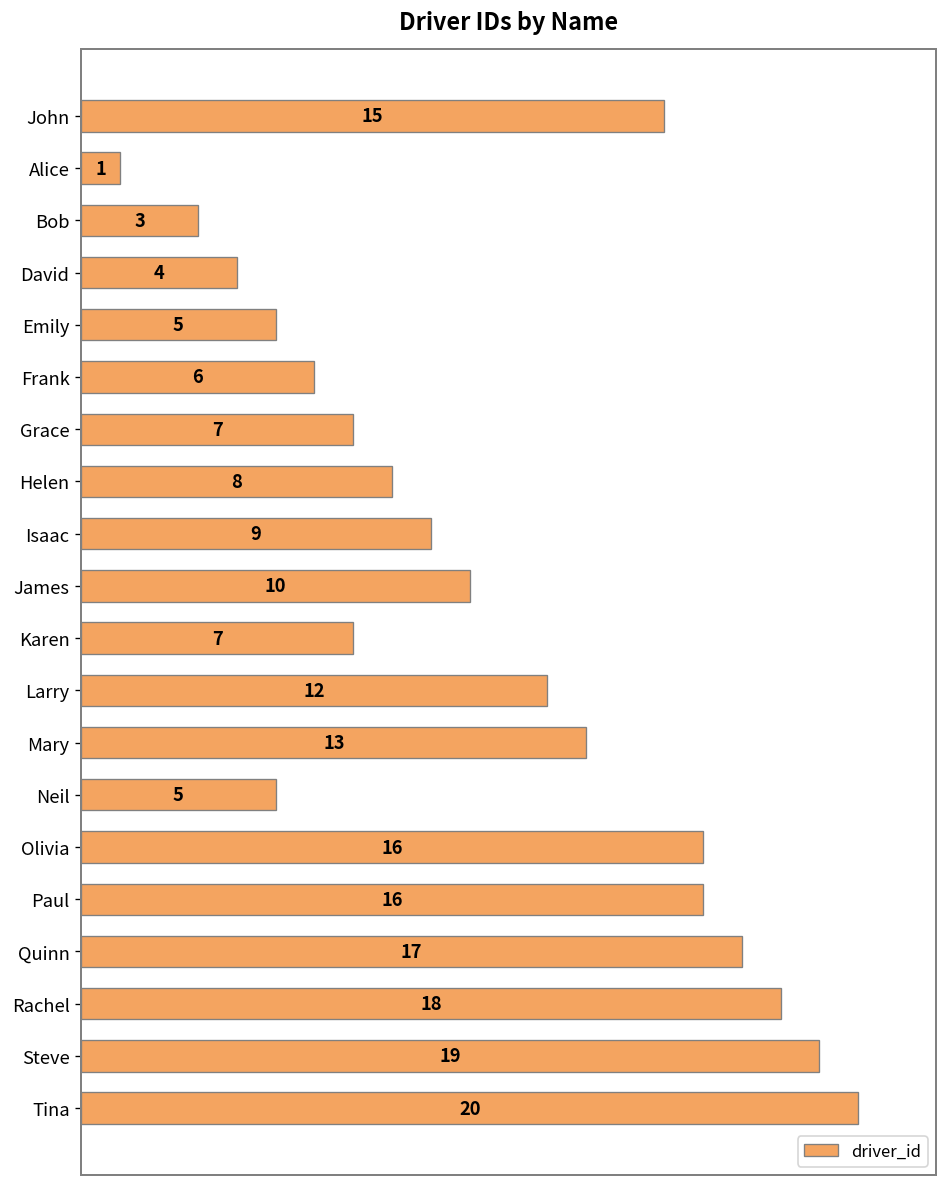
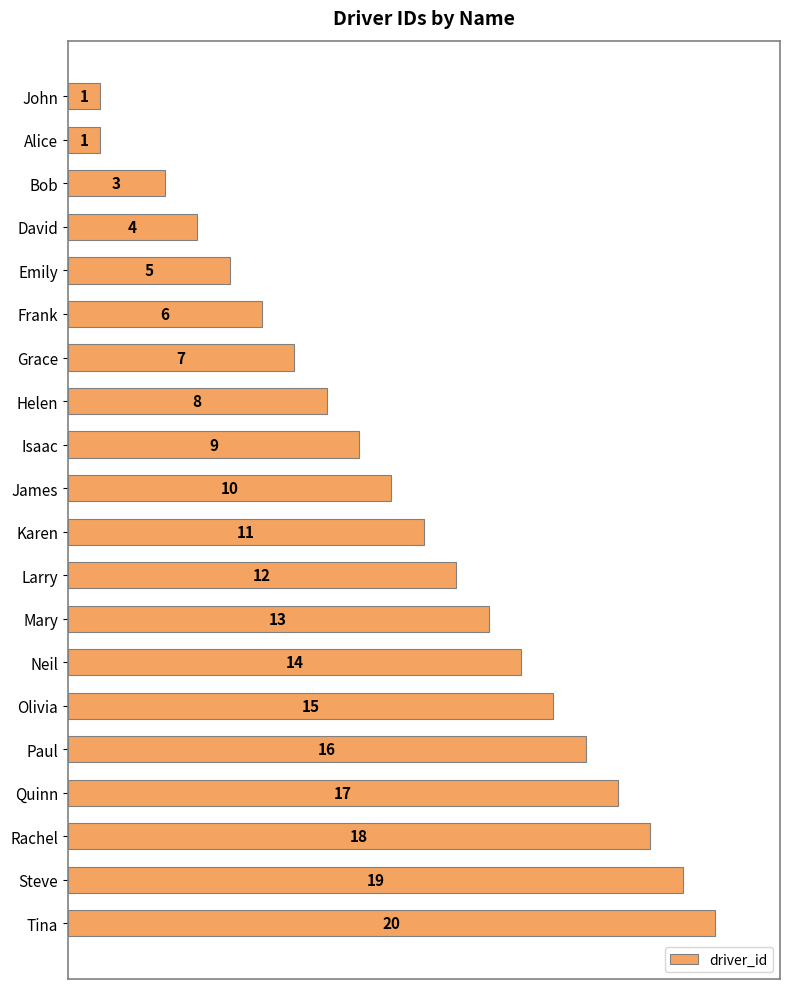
  {
-   "John": 15,
+   "John": 1,
    "Alice": 1,
    "Bob": 3,
    "David": 4,
    "Emily": 5,
    "Frank": 6,
    "Grace": 7,
    "Helen": 8,
    "Isaac": 9,
    "James": 10,
-   "Karen": 7,
+   "Karen": 11,
    "Larry": 12,
    "Mary": 13,
-   "Neil": 5,
-   "Olivia": 16,
+   "Neil": 14,
+   "Olivia": 15,
    "Paul": 16,
    "Quinn": 17,
    "Rachel": 18,
    "Steve": 19,
    "Tina": 20
  }
